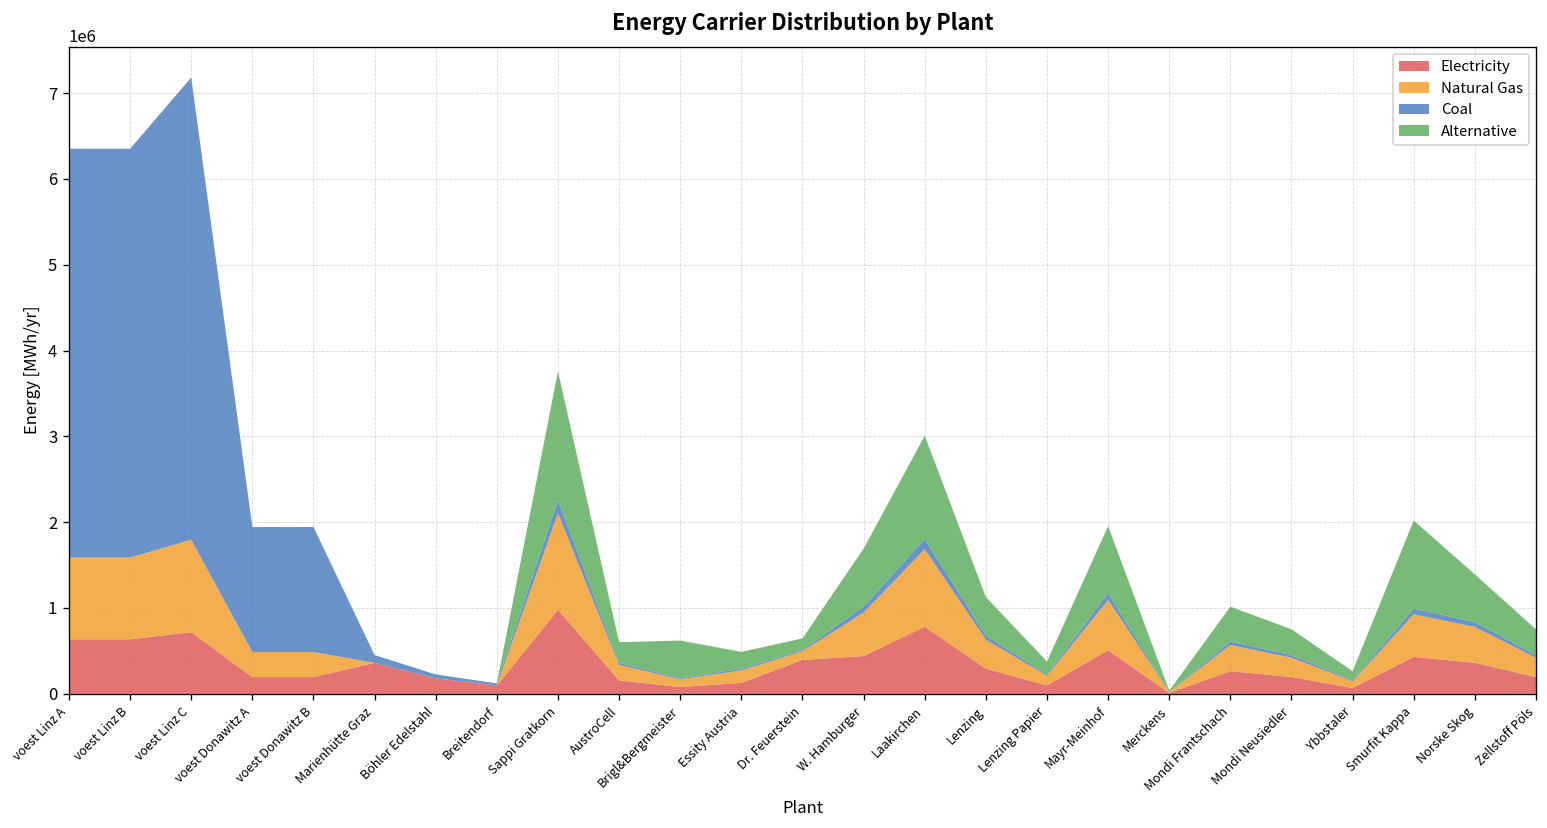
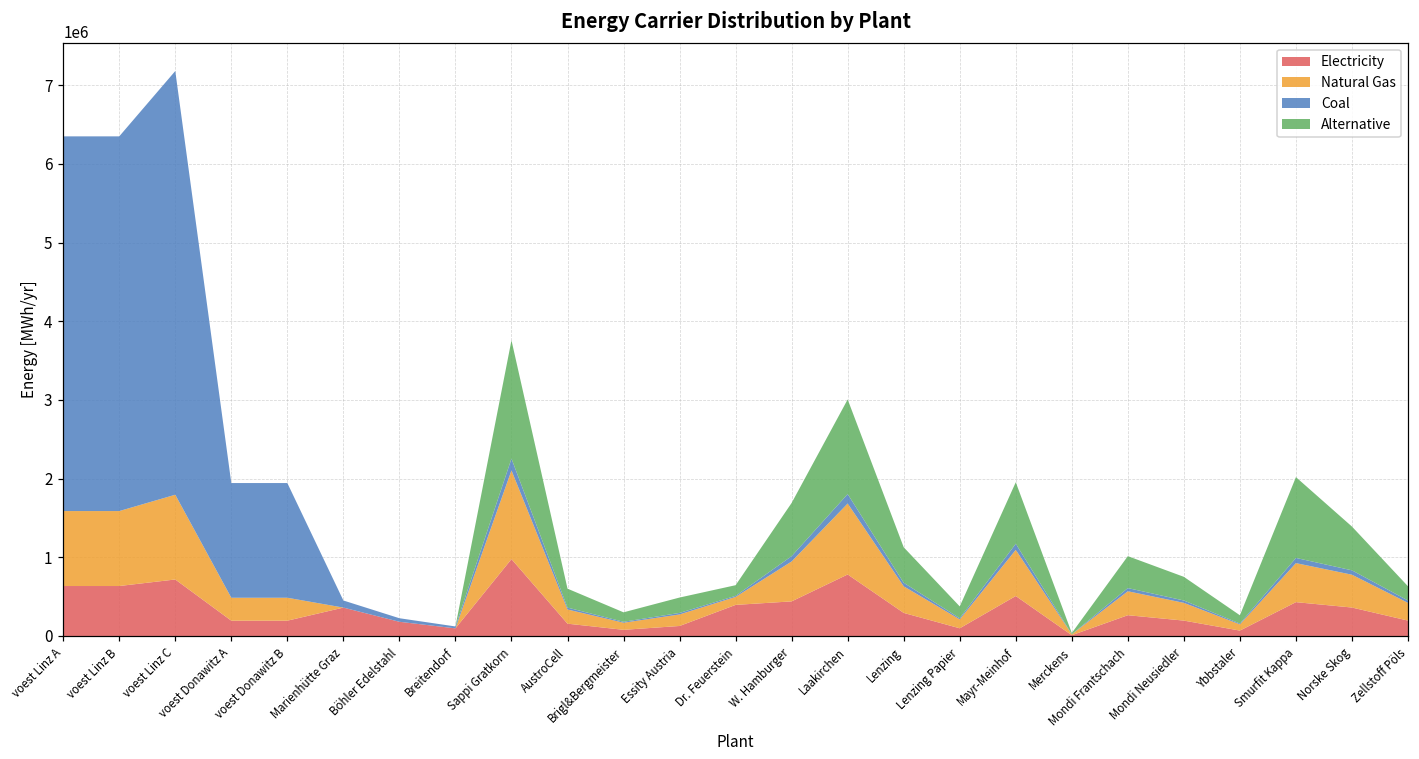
  {
    "Electricity": {
      "voest Linz A": 600000,
      "voest Linz B": 600000,
      "voest Linz C": 700000,
      "voest Donawitz A": 200000,
      "voest Donawitz B": 200000,
      "Sappi Gratkorn": 1000000,
      "AustroCell": 200000,
      "Brigl&Bergmeister": 100000,
      "Essity Austria": 100000,
      "Dr. Feuerstein": 400000,
      "W. Hamburger": 400000,
      "Laakirchen": 800000,
      "Lenzing": 300000,
      "Lenzing Papier": 100000,
      "Mayr-Meinhof": 500000,
      "Mondi Frantschach": 300000,
      "Mondi Neusiedler": 200000,
      "Ybbstaler": 100000,
      "Smurfit Kappa": 400000,
      "Norske Skog": 400000,
      "Zellstoff Pöls": 200000
    },
    "Natural Gas": {
      "voest Linz A": 1000000,
      "voest Linz B": 1000000,
      "voest Linz C": 1100000,
      "voest Donawitz A": 300000,
      "voest Donawitz B": 300000,
      "Sappi Gratkorn": 1100000,
      "W. Hamburger": 500000,
      "Laakirchen": 900000,
      "Lenzing": 300000,
      "Mayr-Meinhof": 600000,
      "Mondi Frantschach": 300000,
      "Smurfit Kappa": 500000,
      "Norske Skog": 400000
    },
    "Coal": {
      "Sappi Gratkorn": 200000,
      "W. Hamburger": 100000,
      "Laakirchen": 100000,
      "Lenzing": 0,
      "Mayr-Meinhof": 100000,
      "Mondi Frantschach": 0,
      "Smurfit Kappa": 100000,
      "Norske Skog": 100000
    },
    "Alternative": {
      "Sappi Gratkorn": 1500000,
      "AustroCell": 200000,
-     "Brigl&Bergmeister": 400000,
+     "Brigl&Bergmeister": 100000,
      "Essity Austria": 200000,
      "Dr. Feuerstein": 100000,
      "W. Hamburger": 700000,
      "Laakirchen": 1200000,
      "Lenzing": 500000,
      "Lenzing Papier": 200000,
      "Mayr-Meinhof": 800000,
      "Mondi Frantschach": 400000,
      "Mondi Neusiedler": 300000,
      "Ybbstaler": 100000,
      "Smurfit Kappa": 1000000,
      "Norske Skog": 600000,
-     "Zellstoff Pöls": 300000
+     "Zellstoff Pöls": 200000
    }
  }
